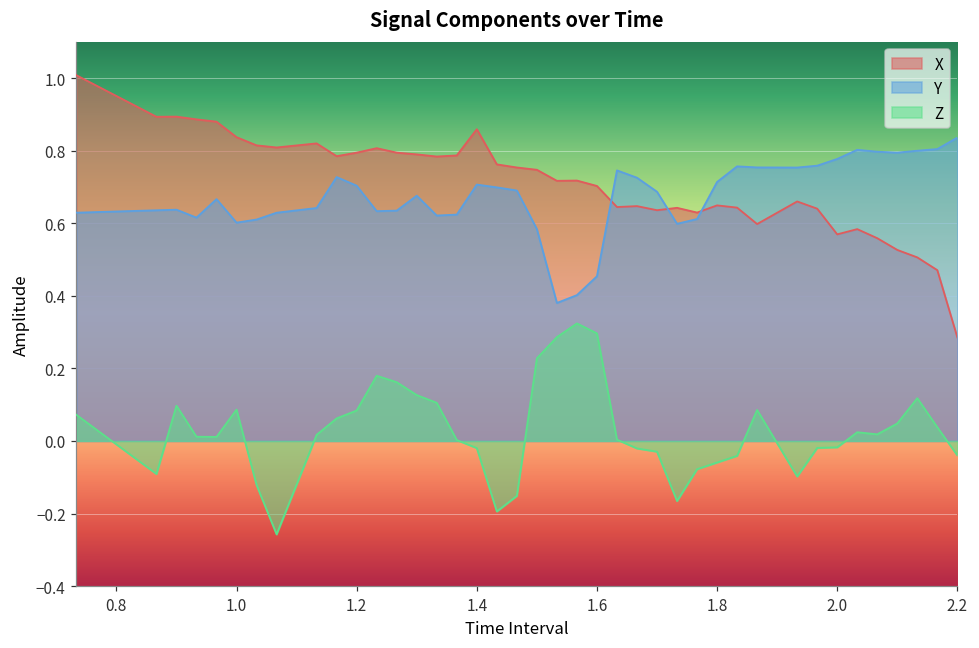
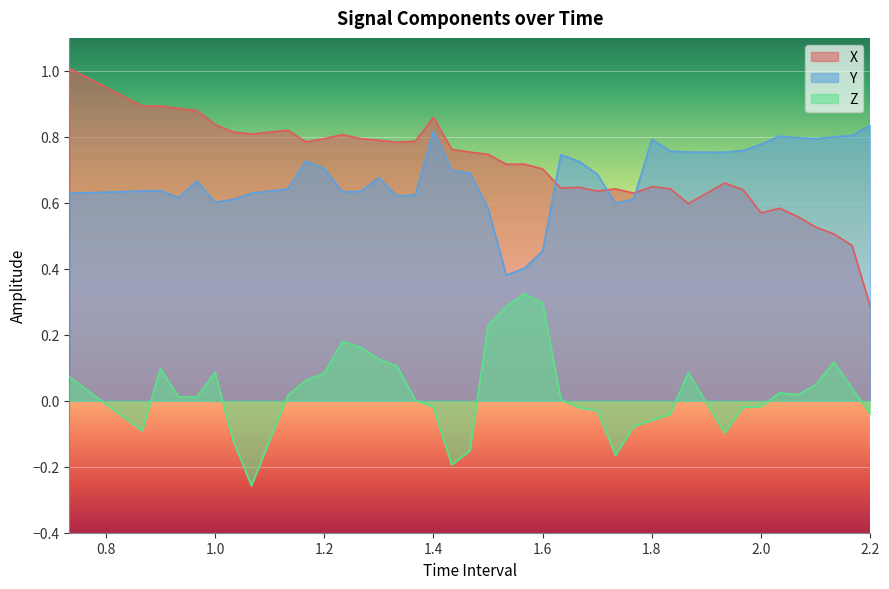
  {
    "X": {
      "1.0": 0.84,
      "1.2": 0.79,
      "1.4": 0.86,
      "1.6": 0.70,
      "1.8": 0.65,
      "2.0": 0.57,
      "2.2": 0.29
    },
    "Y": {
      "1.0": 0.60,
      "1.2": 0.70,
-     "1.4": 0.71,
+     "1.4": 0.82,
      "1.6": 0.45,
-     "1.8": 0.71,
+     "1.8": 0.79,
      "2.0": 0.78,
      "2.2": 0.84
    }
  }
